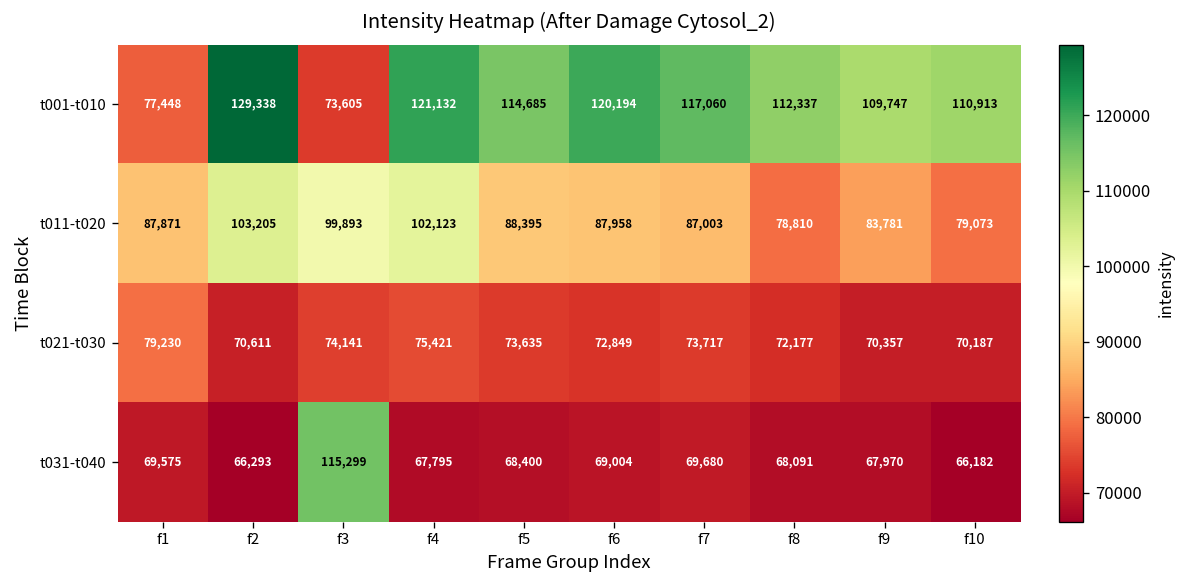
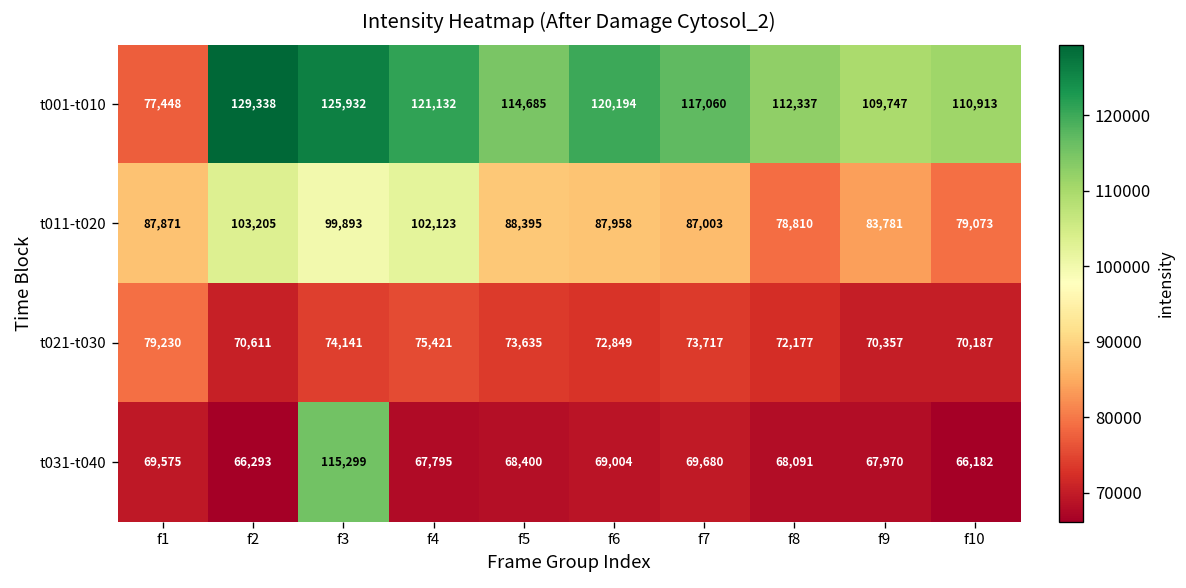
  {
    "t001-t010": {
      "f1": "77,448",
      "f2": "129,338",
-     "f3": "73,605",
+     "f3": "125,932",
      "f4": "121,132",
      "f5": "114,685",
      "f6": "120,194",
      "f7": "117,060",
      "f8": "112,337",
      "f9": "109,747",
      "f10": "110,913"
    },
    "t011-t020": {
      "f1": "87,871",
      "f2": "103,205",
      "f3": "99,893",
      "f4": "102,123",
      "f5": "88,395",
      "f6": "87,958",
      "f7": "87,003",
      "f8": "78,810",
      "f9": "83,781",
      "f10": "79,073"
    },
    "t021-t030": {
      "f1": "79,230",
      "f2": "70,611",
      "f3": "74,141",
      "f4": "75,421",
      "f5": "73,635",
      "f6": "72,849",
      "f7": "73,717",
      "f8": "72,177",
      "f9": "70,357",
      "f10": "70,187"
    },
    "t031-t040": {
      "f1": "69,575",
      "f2": "66,293",
      "f3": "115,299",
      "f4": "67,795",
      "f5": "68,400",
      "f6": "69,004",
      "f7": "69,680",
      "f8": "68,091",
      "f9": "67,970",
      "f10": "66,182"
    }
  }
